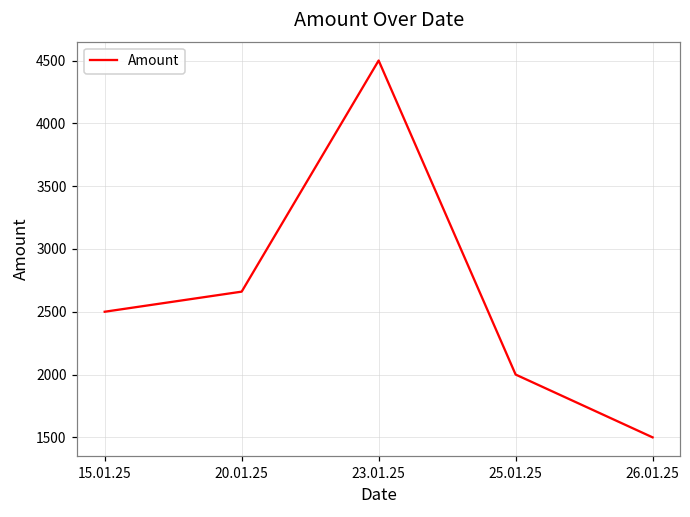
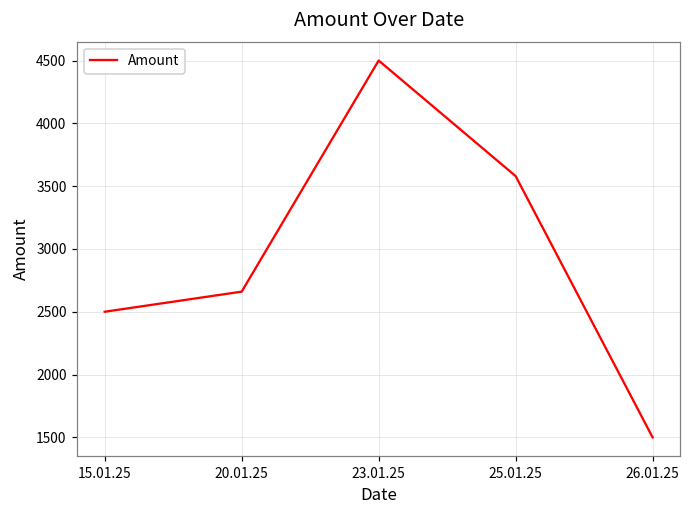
  {
    "15.01.25": 2500,
    "20.01.25": 2660,
    "23.01.25": 4500,
-   "25.01.25": 2000,
+   "25.01.25": 3580,
    "26.01.25": 1500
  }
